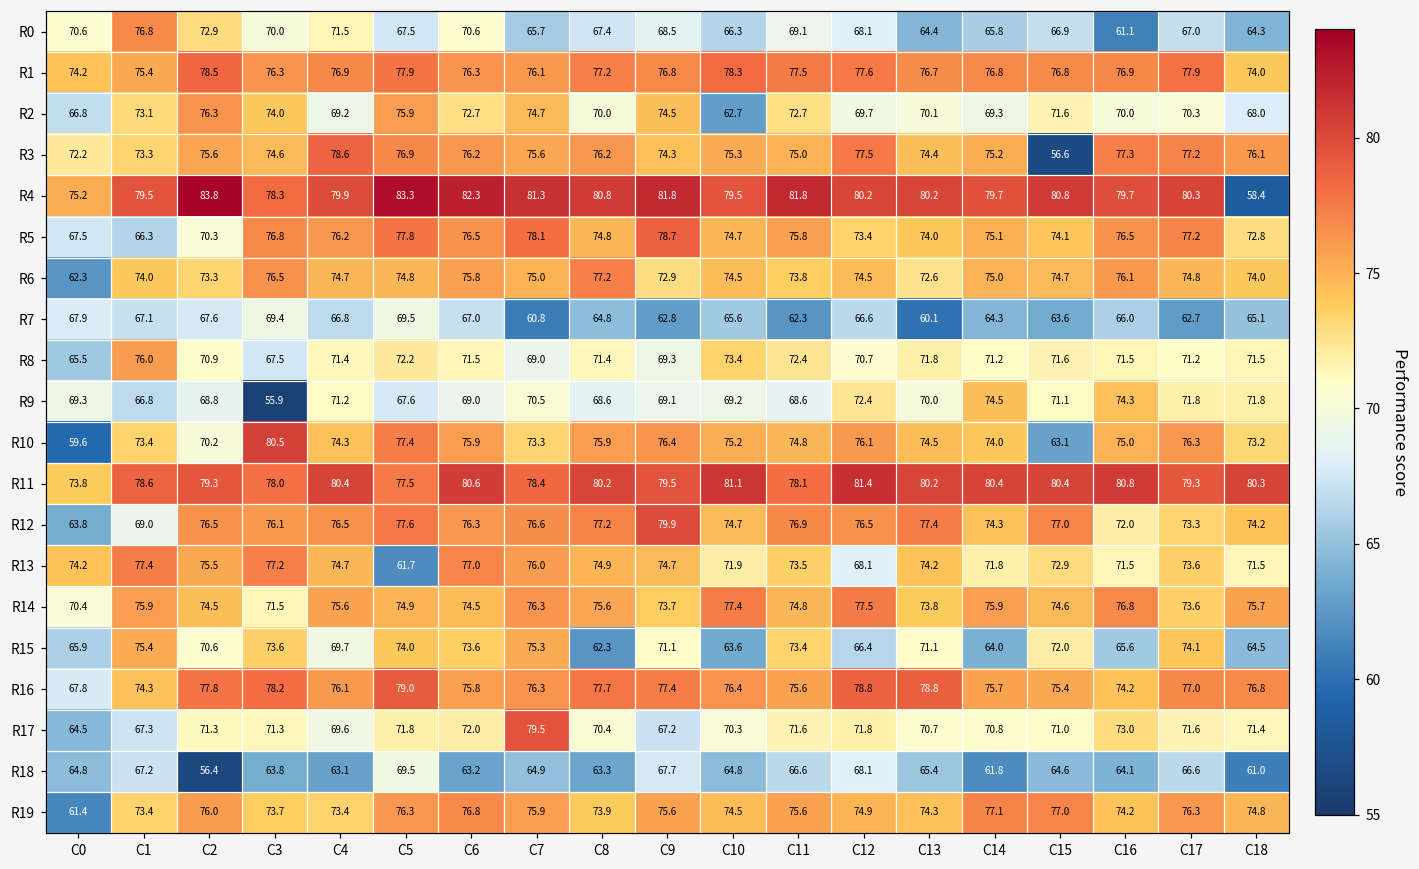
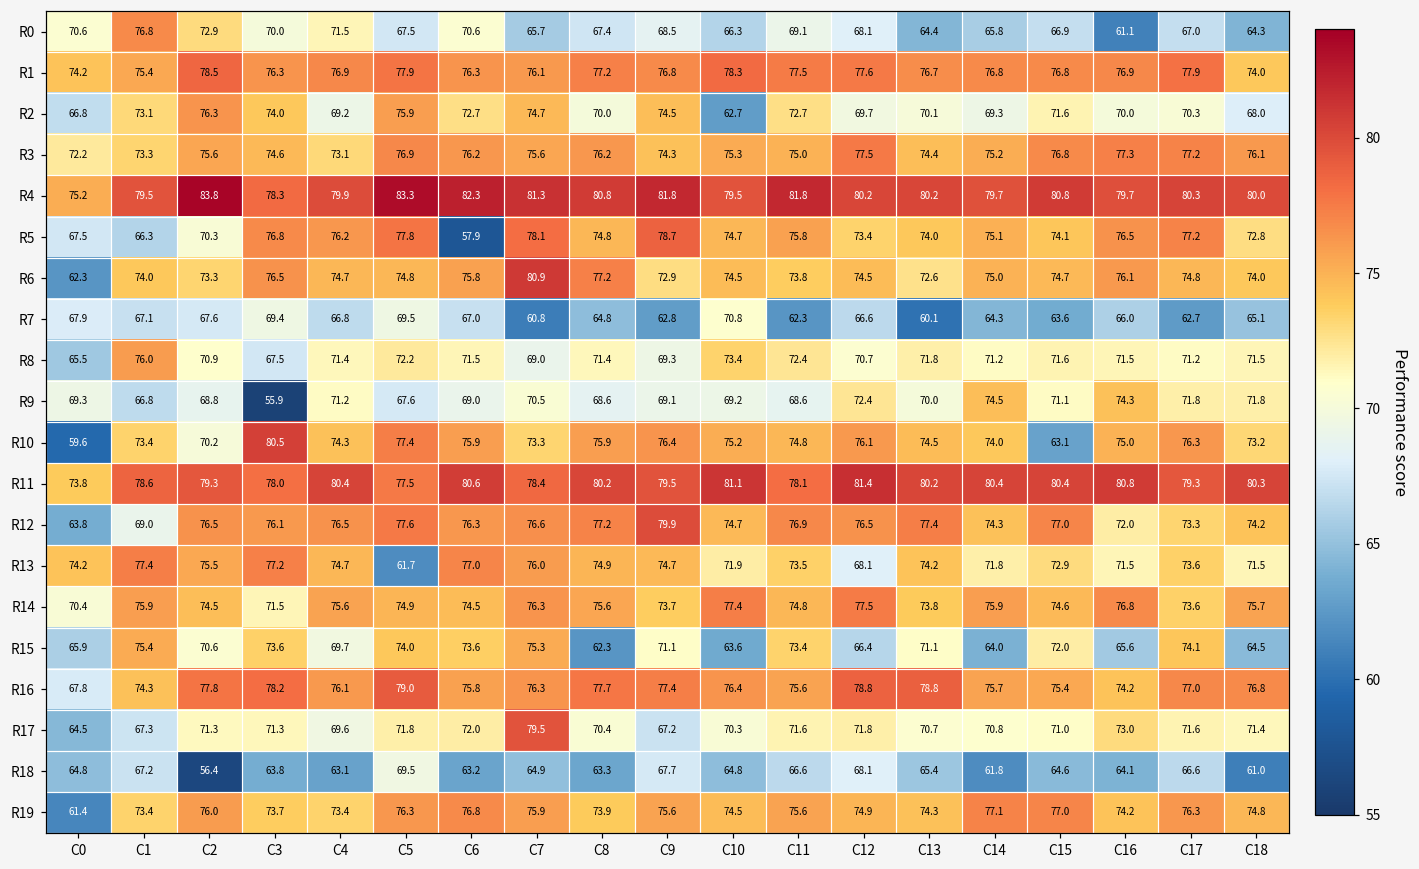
  {
    "R3": {
      "C0": 72.2,
      "C1": 73.3,
      "C2": 75.6,
      "C3": 74.6,
-     "C4": 78.6,
+     "C4": 73.1,
      "C5": 76.9,
      "C6": 76.2,
      "C7": 75.6,
      "C8": 76.2,
      "C9": 74.3,
      "C10": 75.3,
      "C11": 75.0,
      "C12": 77.5,
      "C13": 74.4,
      "C14": 75.2,
-     "C15": 56.6,
+     "C15": 76.8,
      "C16": 77.3,
      "C17": 77.2,
      "C18": 76.1
    },
    "R4": {
      "C0": 75.2,
      "C1": 79.5,
      "C2": 83.8,
      "C3": 78.3,
      "C4": 79.9,
      "C5": 83.3,
      "C6": 82.3,
      "C7": 81.3,
      "C8": 80.8,
      "C9": 81.8,
      "C10": 79.5,
      "C11": 81.8,
      "C12": 80.2,
      "C13": 80.2,
      "C14": 79.7,
      "C15": 80.8,
      "C16": 79.7,
      "C17": 80.3,
-     "C18": 58.4
+     "C18": 80.0
    },
    "R5": {
      "C0": 67.5,
      "C1": 66.3,
      "C2": 70.3,
      "C3": 76.8,
      "C4": 76.2,
      "C5": 77.8,
-     "C6": 76.5,
+     "C6": 57.9,
      "C7": 78.1,
      "C8": 74.8,
      "C9": 78.7,
      "C10": 74.7,
      "C11": 75.8,
      "C12": 73.4,
      "C13": 74.0,
      "C14": 75.1,
      "C15": 74.1,
      "C16": 76.5,
      "C17": 77.2,
      "C18": 72.8
    },
    "R6": {
      "C0": 62.3,
      "C1": 74.0,
      "C2": 73.3,
      "C3": 76.5,
      "C4": 74.7,
      "C5": 74.8,
      "C6": 75.8,
-     "C7": 75.0,
+     "C7": 80.9,
      "C8": 77.2,
      "C9": 72.9,
      "C10": 74.5,
      "C11": 73.8,
      "C12": 74.5,
      "C13": 72.6,
      "C14": 75.0,
      "C15": 74.7,
      "C16": 76.1,
      "C17": 74.8,
      "C18": 74.0
    },
    "R7": {
      "C0": 67.9,
      "C1": 67.1,
      "C2": 67.6,
      "C3": 69.4,
      "C4": 66.8,
      "C5": 69.5,
      "C6": 67.0,
      "C7": 60.8,
      "C8": 64.8,
      "C9": 62.8,
-     "C10": 65.6,
+     "C10": 70.8,
      "C11": 62.3,
      "C12": 66.6,
      "C13": 60.1,
      "C14": 64.3,
      "C15": 63.6,
      "C16": 66.0,
      "C17": 62.7,
      "C18": 65.1
    }
  }
